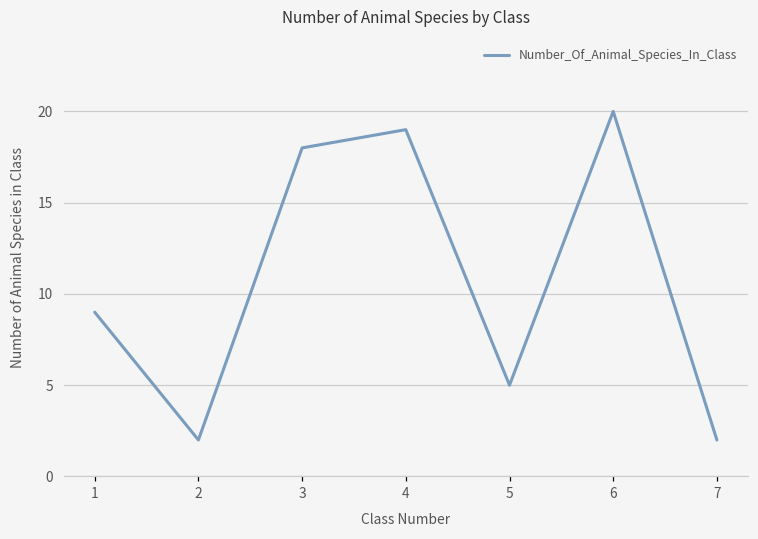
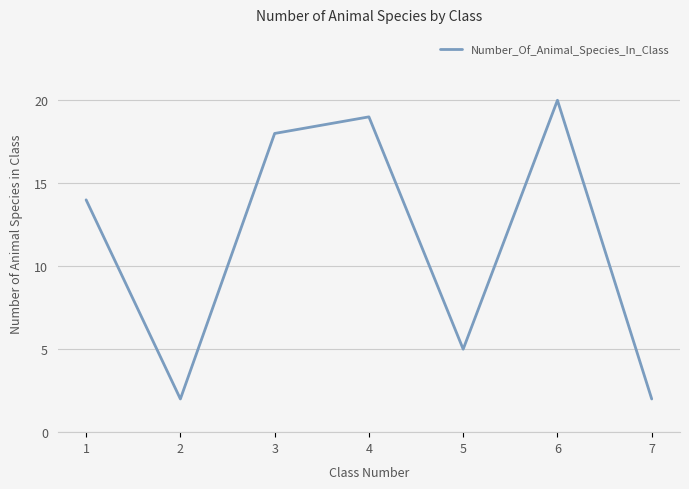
  {
-   "1": 9,
+   "1": 14,
    "2": 2,
    "3": 18,
    "4": 19,
    "5": 5,
    "6": 20,
    "7": 2
  }
